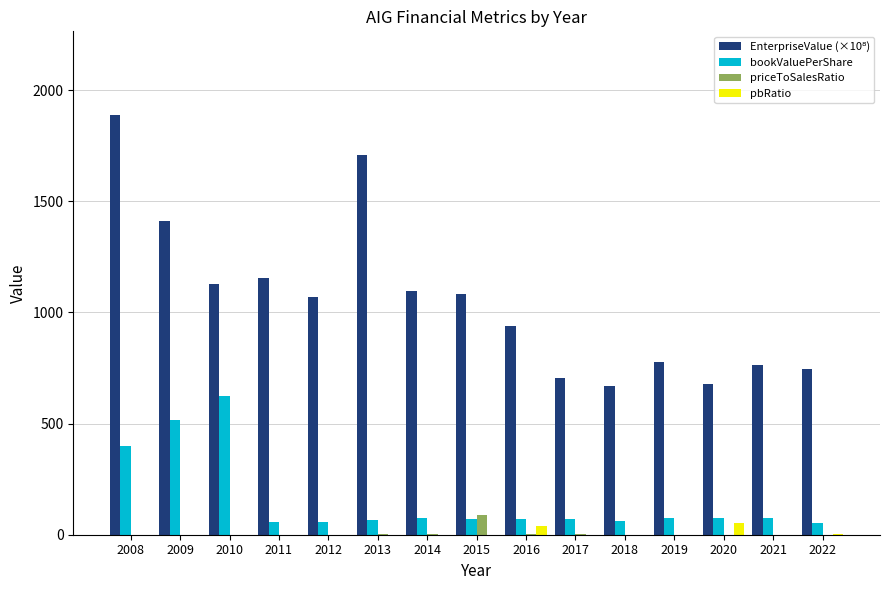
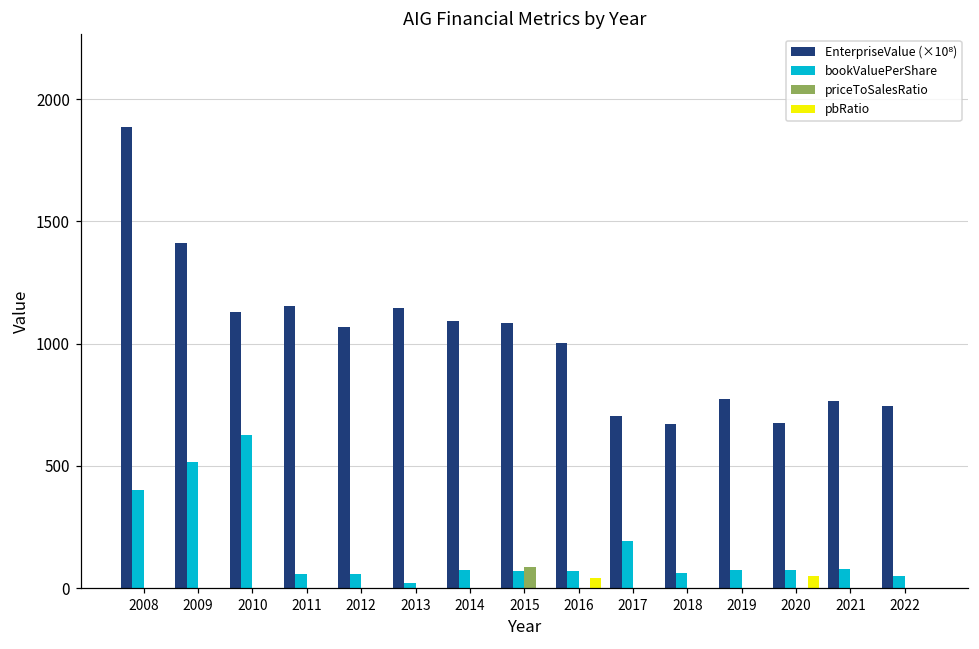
  {
    "EnterpriseValue (×10⁸)": {
      "2008": 1890,
      "2009": 1410,
      "2010": 1130,
      "2011": 1160,
      "2012": 1070,
-     "2013": 1710,
+     "2013": 1150,
      "2014": 1090,
      "2015": 1080,
-     "2016": 940,
+     "2016": 1000,
      "2017": 700,
      "2018": 670,
      "2019": 770,
      "2020": 680,
      "2021": 770,
      "2022": 740
    },
    "bookValuePerShare": {
      "2008": 400,
      "2009": 520,
      "2010": 620,
      "2011": 60,
      "2012": 60,
-     "2013": 70,
+     "2013": 20,
      "2014": 70,
      "2015": 70,
      "2016": 70,
-     "2017": 70,
+     "2017": 190,
      "2018": 60,
      "2019": 70,
      "2020": 80,
      "2021": 80,
      "2022": 50
    },
    "priceToSalesRatio": {
      "2015": 90
    },
    "pbRatio": {
      "2016": 40,
      "2020": 50
    }
  }
